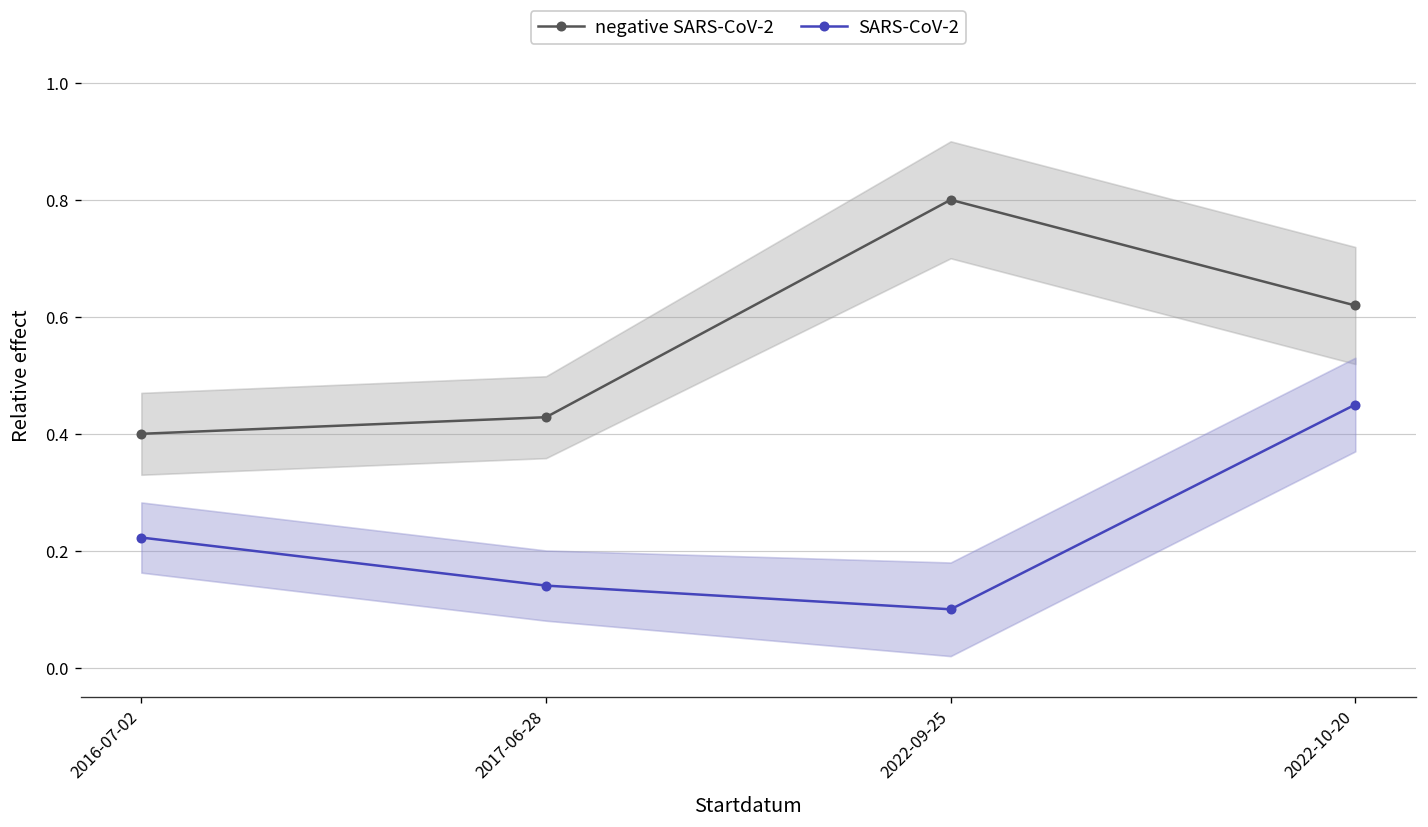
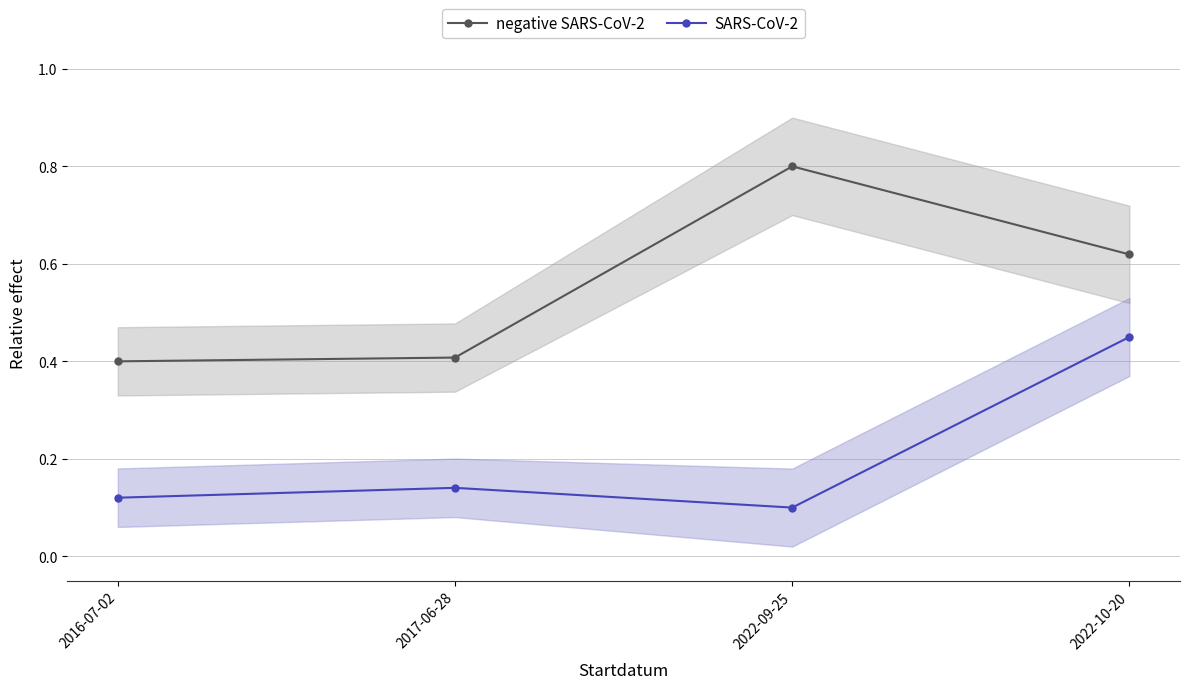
  {
    "negative SARS-CoV-2": {
      "2016-07-02": 0.40,
-     "2017-06-28": 0.43,
+     "2017-06-28": 0.41,
      "2022-09-25": 0.80,
      "2022-10-20": 0.62
    },
    "SARS-CoV-2": {
-     "2016-07-02": 0.22,
+     "2016-07-02": 0.12,
      "2017-06-28": 0.14,
      "2022-09-25": 0.10,
      "2022-10-20": 0.45
    }
  }
